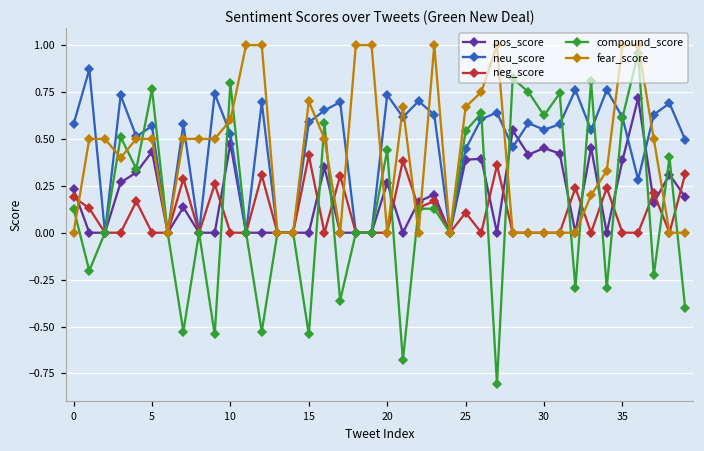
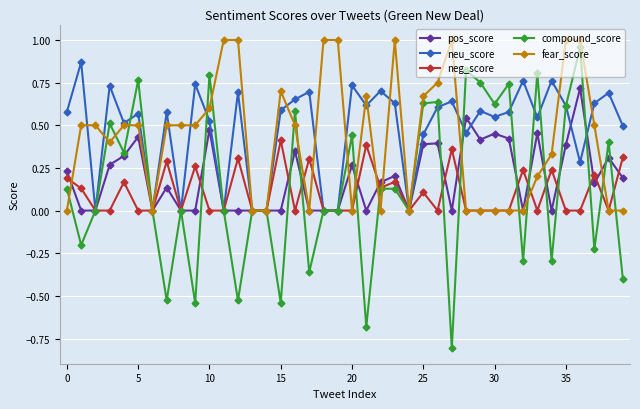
  {
    "pos_score": {
      "0": 0.23,
      "5": 0.43,
      "10": 0.47,
      "15": 0.00,
      "20": 0.27,
      "25": 0.39,
      "30": 0.45,
      "35": 0.39
    },
    "neu_score": {
      "0": 0.58,
      "5": 0.57,
      "10": 0.53,
      "15": 0.59,
      "20": 0.73,
      "25": 0.45,
      "30": 0.55
    },
    "neg_score": {
      "0": 0.19,
      "5": 0.00,
      "10": 0.00,
      "15": 0.41,
      "25": 0.11,
      "35": 0.00
    },
    "compound_score": {
      "0": 0.13,
      "5": 0.77,
      "10": 0.80,
      "15": -0.54,
      "20": 0.44,
-     "25": 0.54,
+     "25": 0.63,
      "30": 0.62
    },
    "fear_score": {
      "0": 0.00,
      "5": 0.50,
      "10": 0.60,
      "15": 0.70,
      "25": 0.67
    }
  }
